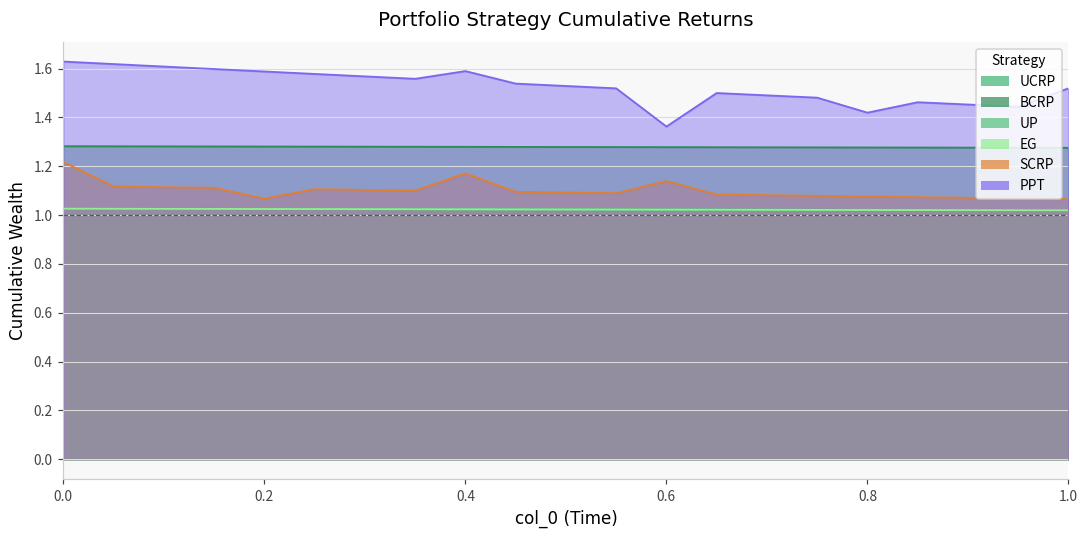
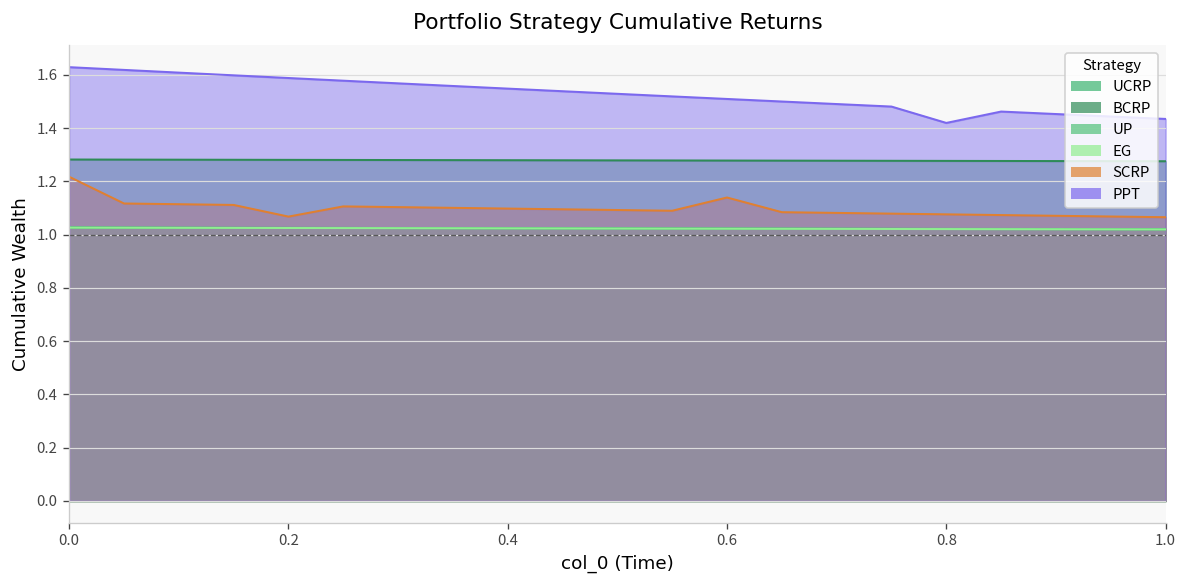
  {
    "SCRP": {
      "0.0": 1.22,
      "0.2": 1.07,
-     "0.4": 1.17,
+     "0.4": 1.10,
      "0.6": 1.14,
      "0.8": 1.08,
      "1.0": 1.07
    },
    "PPT": {
      "0.0": 1.63,
      "0.2": 1.59,
-     "0.4": 1.59,
-     "0.6": 1.36,
+     "0.4": 1.55,
+     "0.6": 1.51,
      "0.8": 1.42,
-     "1.0": 1.52
+     "1.0": 1.43
    }
  }
